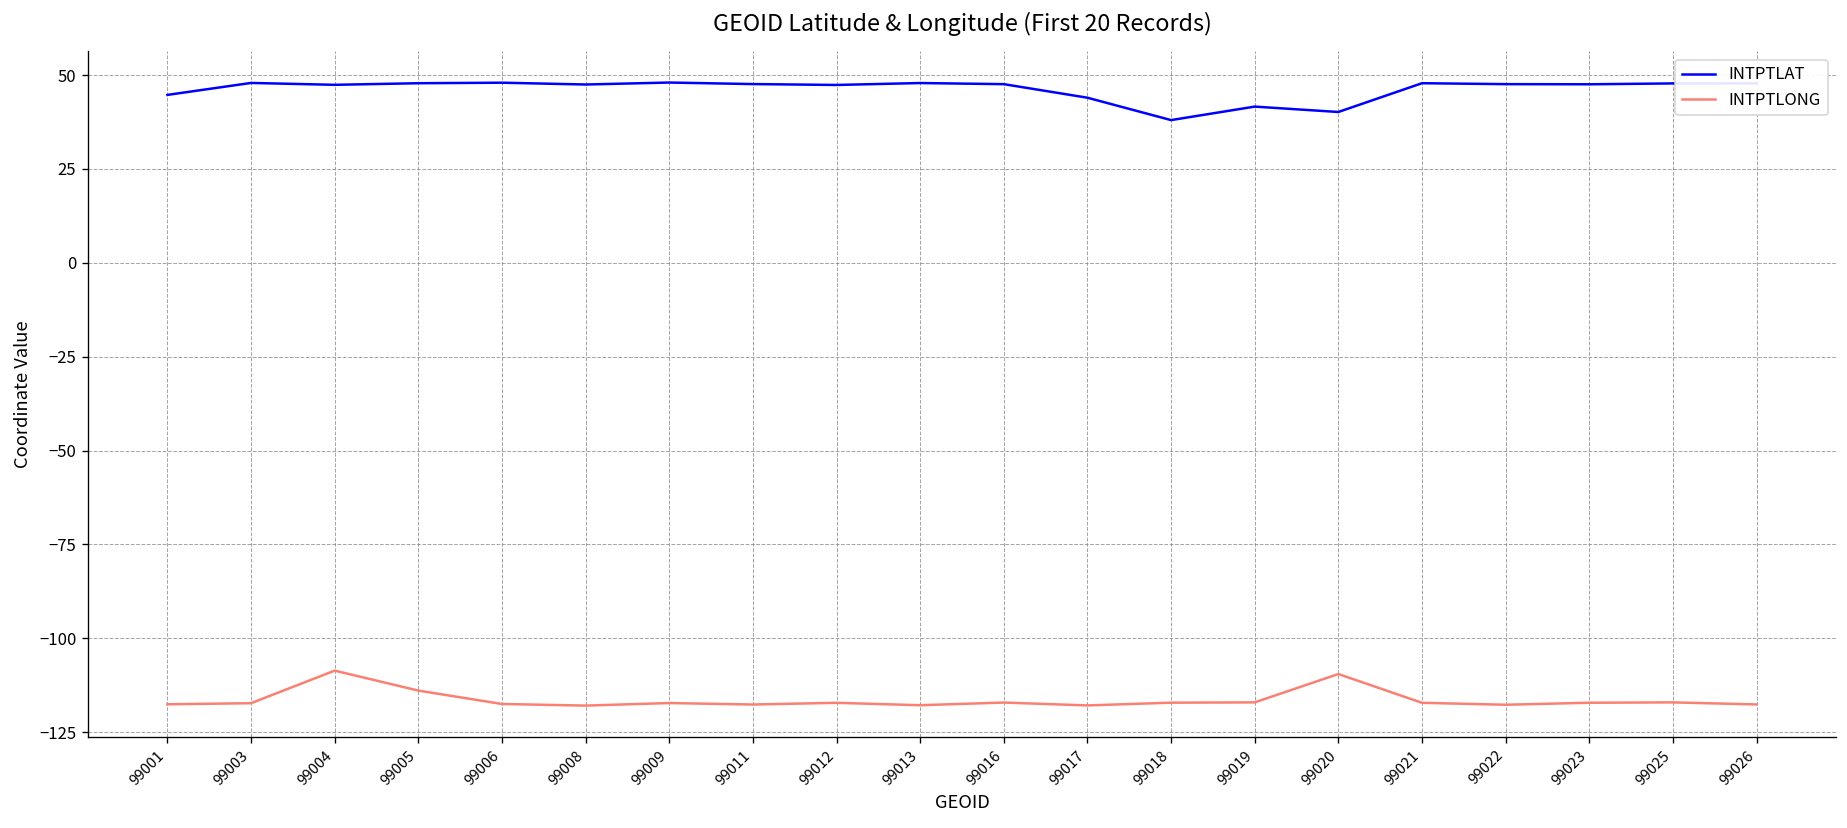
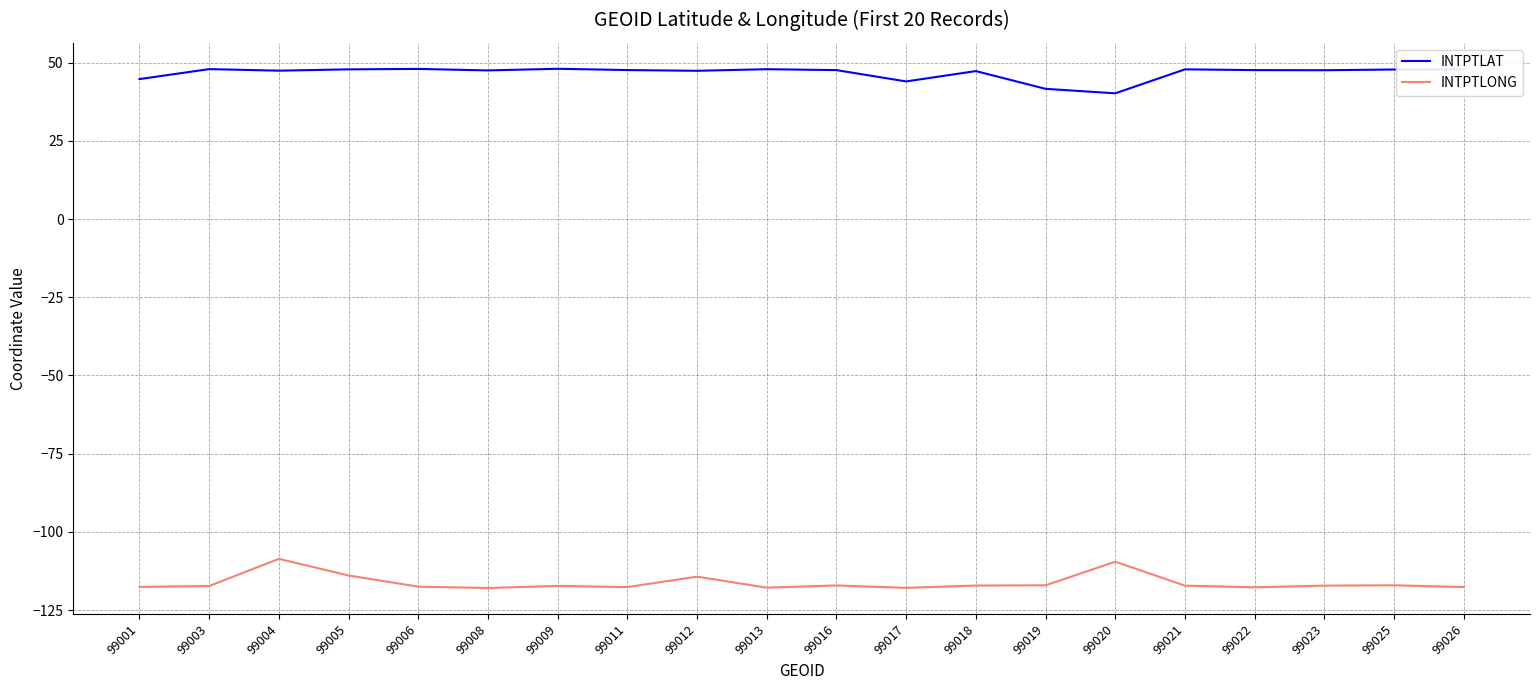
  {
    "INTPTLAT": {
      "99001": 45,
      "99003": 48,
      "99004": 47,
      "99005": 48,
      "99006": 48,
      "99008": 48,
      "99009": 48,
      "99011": 48,
      "99012": 47,
      "99013": 48,
      "99016": 48,
      "99017": 44,
-     "99018": 38,
+     "99018": 47,
      "99019": 42,
      "99020": 40,
      "99021": 48,
      "99022": 48,
      "99023": 48,
      "99025": 48
    },
    "INTPTLONG": {
      "99001": -118,
      "99003": -117,
      "99004": -109,
      "99005": -114,
      "99006": -118,
      "99008": -118,
      "99009": -117,
      "99011": -118,
-     "99012": -117,
+     "99012": -114,
      "99013": -118,
      "99016": -117,
      "99017": -118,
      "99018": -117,
      "99019": -117,
      "99020": -110,
      "99021": -117,
      "99022": -118,
      "99023": -117,
      "99025": -117,
      "99026": -118
    }
  }
